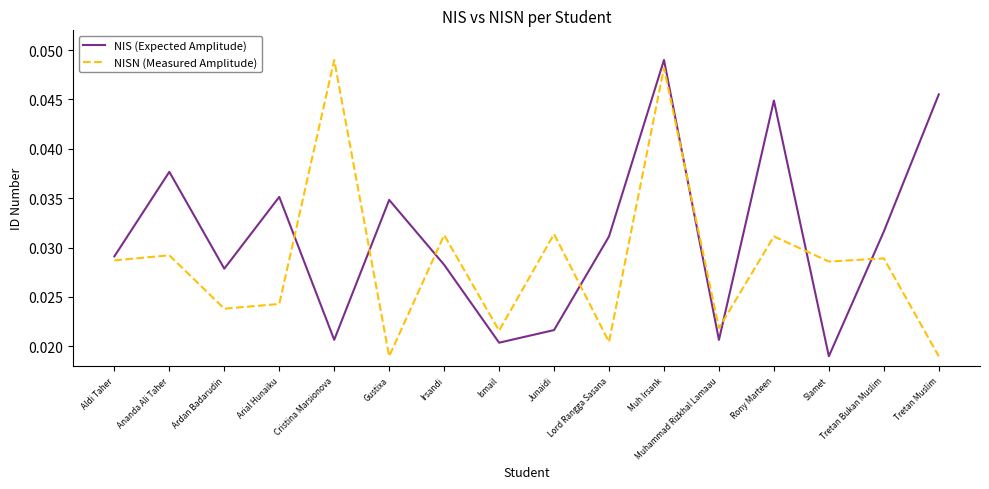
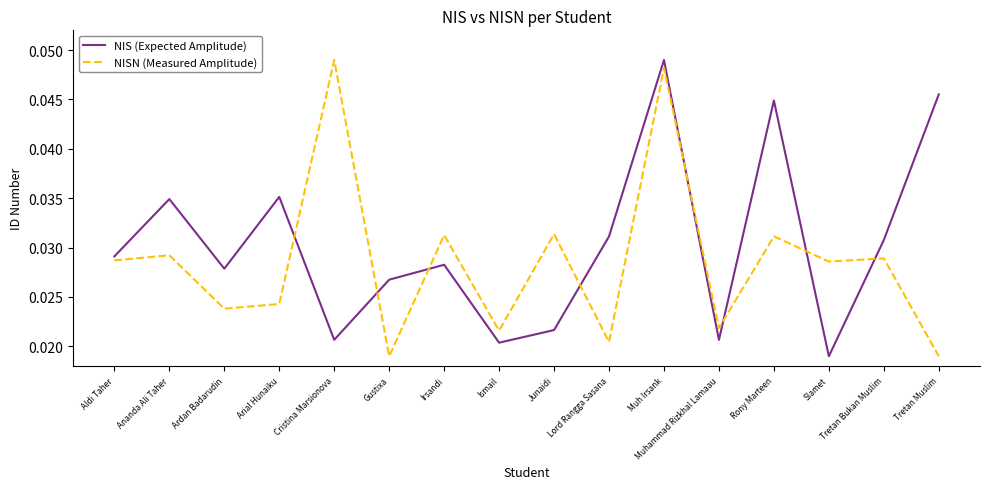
  {
    "NIS (Expected Amplitude)": {
      "Aldi Taher": 0.029,
-     "Ananda Ali Taher": 0.038,
+     "Ananda Ali Taher": 0.035,
      "Ardan Badarudin": 0.028,
      "Arial Hunaiku": 0.035,
      "Cristina Marsionova": 0.021,
-     "Gustixa": 0.035,
+     "Gustixa": 0.027,
      "Irsandi": 0.028,
      "Ismail": 0.020,
      "Junaidi": 0.022,
      "Lord Rangga Sasana": 0.031,
      "Muh Irsank": 0.049,
      "Muhammad Rizkhal Lamaau": 0.021,
      "Rony Marteen": 0.045,
      "Slamet": 0.019,
-     "Tretan Bukan Muslim": 0.032,
+     "Tretan Bukan Muslim": 0.031,
      "Tretan Muslim": 0.046
    },
    "NISN (Measured Amplitude)": {
      "Aldi Taher": 0.029,
      "Ananda Ali Taher": 0.029,
      "Ardan Badarudin": 0.024,
      "Arial Hunaiku": 0.024,
      "Cristina Marsionova": 0.049,
      "Gustixa": 0.019,
      "Irsandi": 0.031,
      "Ismail": 0.022,
      "Junaidi": 0.031,
      "Lord Rangga Sasana": 0.020,
      "Muh Irsank": 0.048,
      "Muhammad Rizkhal Lamaau": 0.022,
      "Rony Marteen": 0.031,
      "Slamet": 0.029,
      "Tretan Bukan Muslim": 0.029,
      "Tretan Muslim": 0.019
    }
  }
